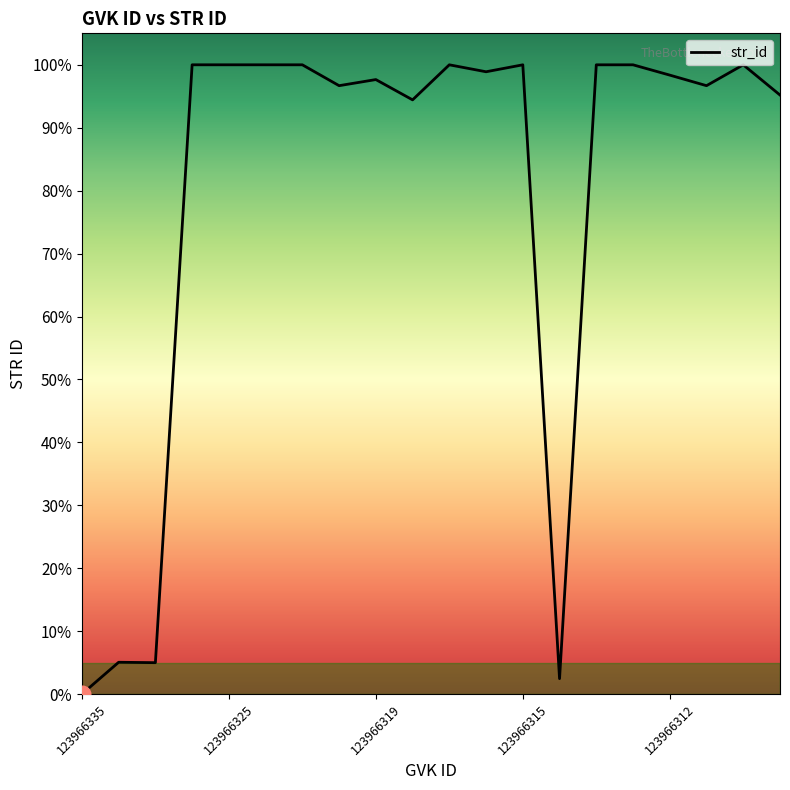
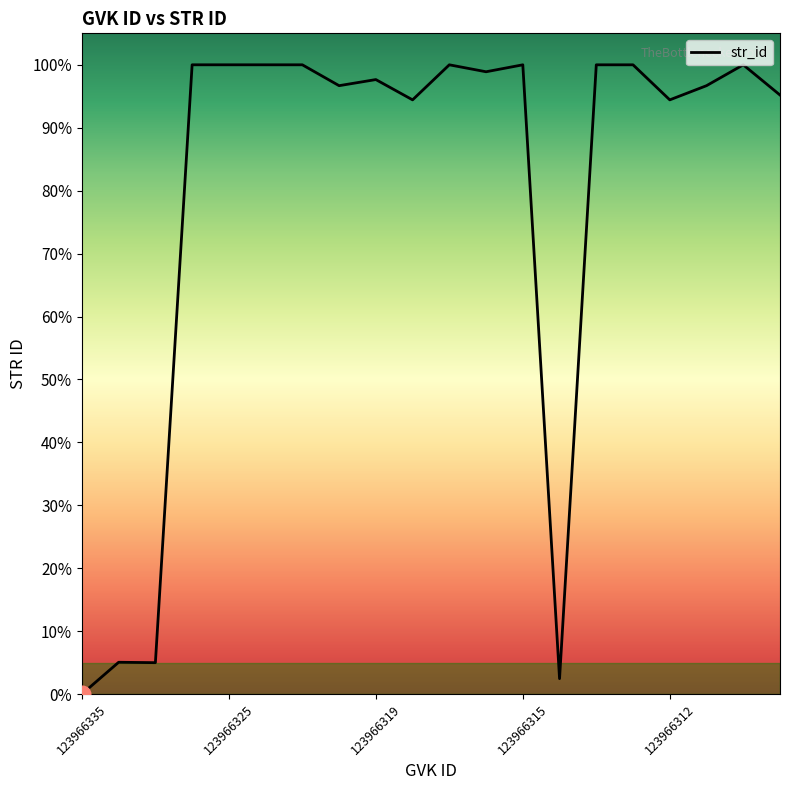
  {
    "str_id": {
      "123966325": "100%",
      "123966319": "98%",
      "123966315": "100%",
-     "123966312": "98%"
+     "123966312": "94%"
    }
  }
